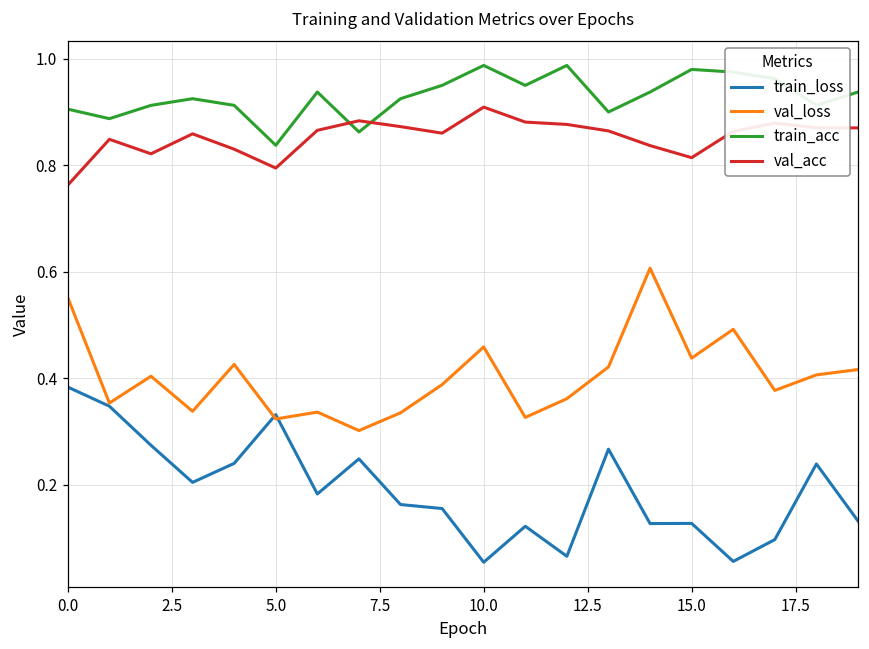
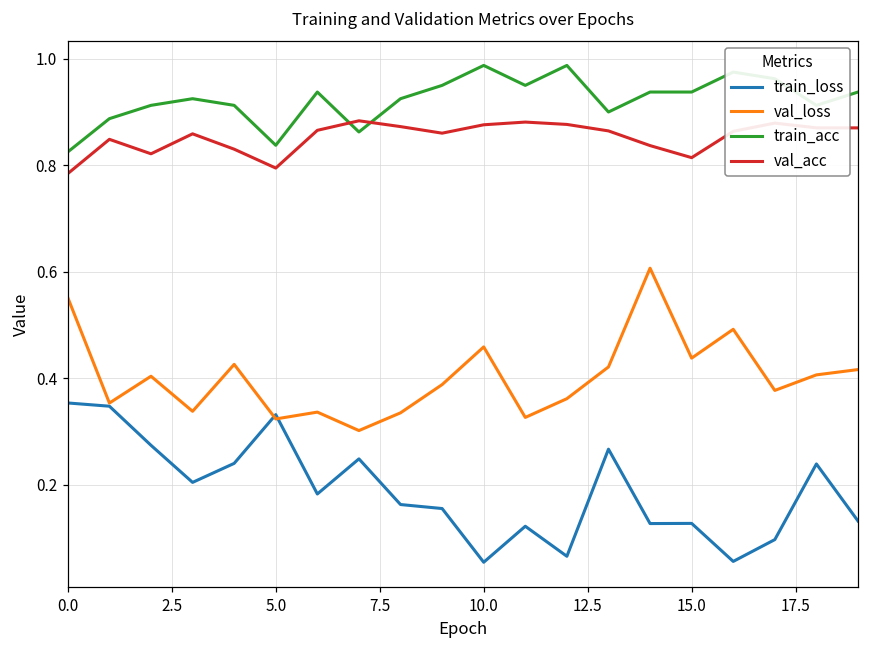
  {
    "train_loss": {
-     "0.0": 0.38,
+     "0.0": 0.35,
      "5.0": 0.33,
      "10.0": 0.05,
      "15.0": 0.13
    },
    "val_loss": {
      "0.0": 0.55,
      "5.0": 0.32,
      "10.0": 0.46,
      "15.0": 0.44
    },
    "train_acc": {
-     "0.0": 0.91,
+     "0.0": 0.82,
      "5.0": 0.84,
      "10.0": 0.99,
-     "15.0": 0.98
+     "15.0": 0.94
    },
    "val_acc": {
-     "0.0": 0.76,
+     "0.0": 0.78,
      "5.0": 0.79,
-     "10.0": 0.91,
+     "10.0": 0.88,
      "15.0": 0.81
    }
  }
